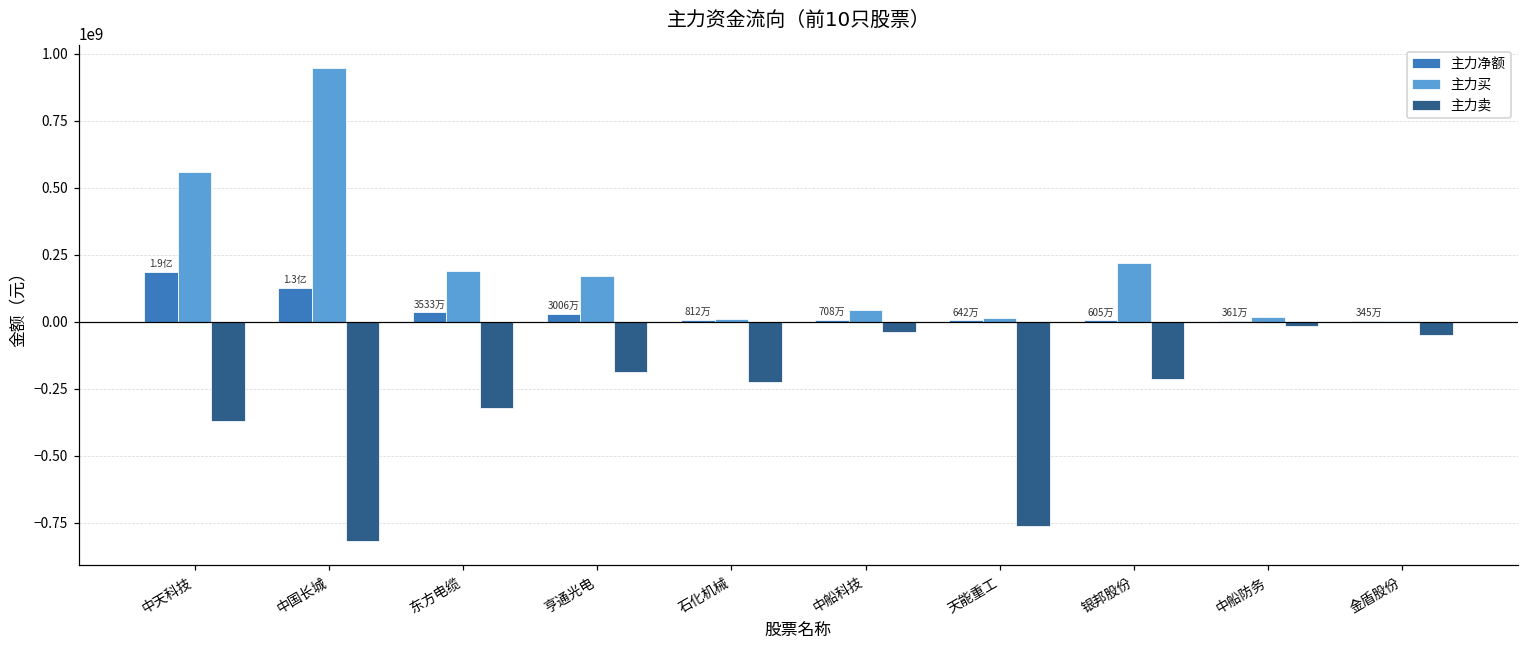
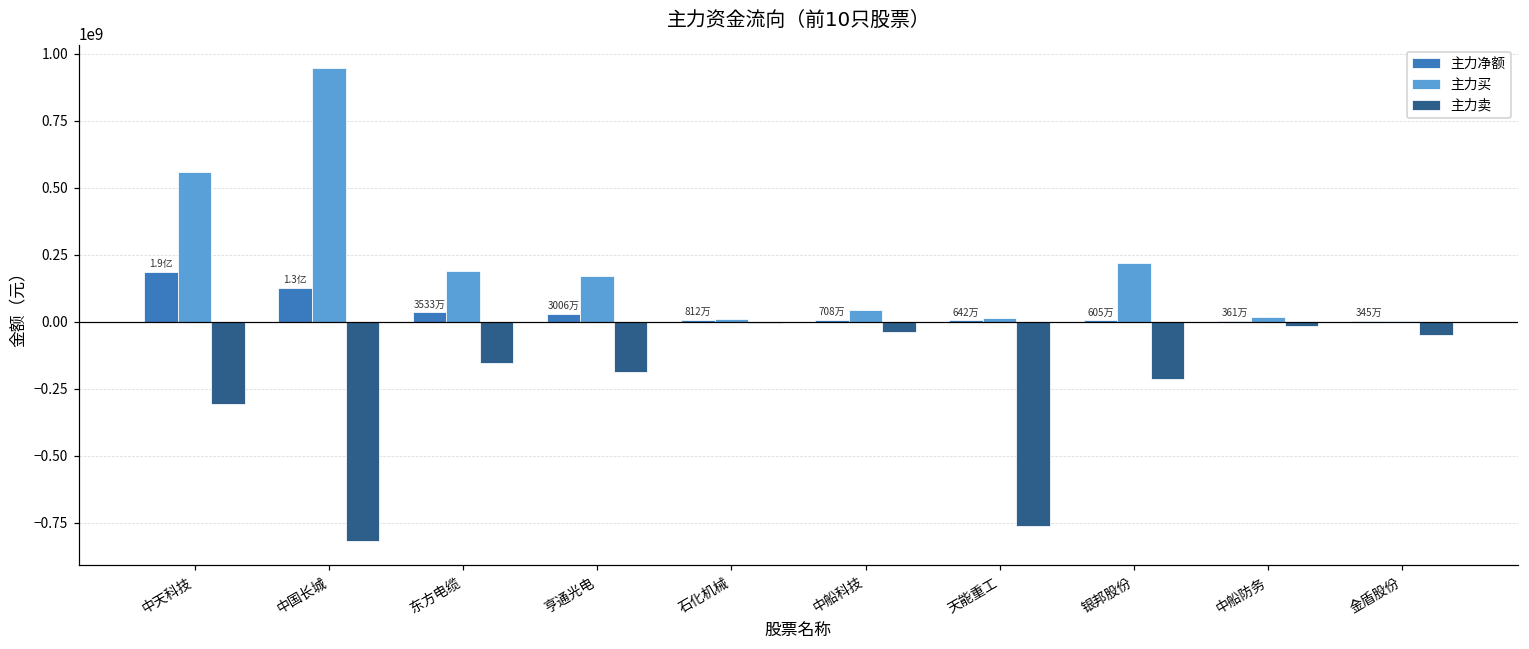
  {
    "主力卖": {
-     "中天科技": -370000000,
+     "中天科技": -310000000,
      "中国长城": -820000000,
-     "东方电缆": -320000000,
+     "东方电缆": -150000000,
      "亨通光电": -190000000,
-     "石化机械": -220000000,
+     "石化机械": 0,
      "中船科技": -40000000,
      "天能重工": -760000000,
      "银邦股份": -210000000,
      "中船防务": -20000000,
      "金盾股份": -50000000
    }
  }
